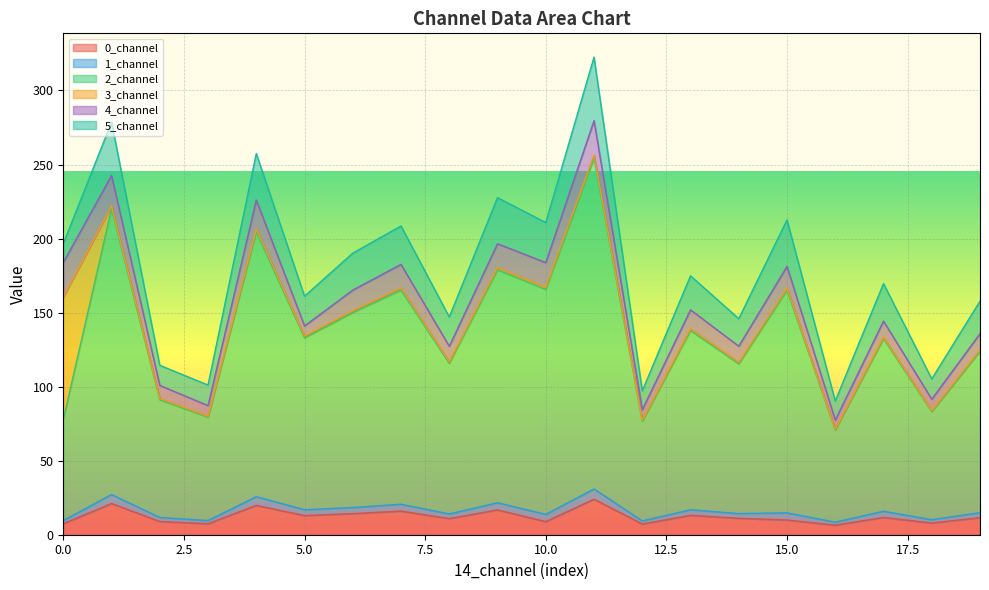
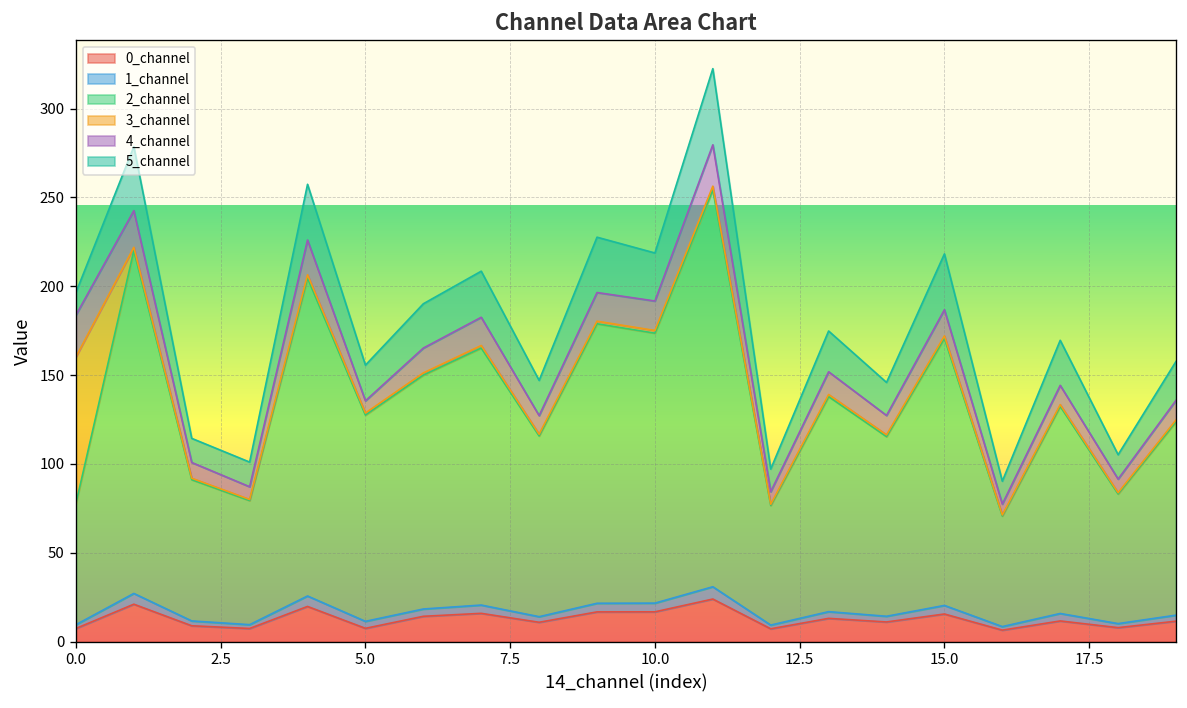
  {
    "0_channel": {
      "0.0": 7,
-     "5.0": 13,
-     "10.0": 9,
-     "15.0": 10
+     "5.0": 7,
+     "10.0": 17,
+     "15.0": 16
    },
    "3_channel": {
      "0.0": 83
    },
    "4_channel": {
      "0.0": 24,
      "5.0": 7,
      "10.0": 17,
      "15.0": 15
    }
  }
